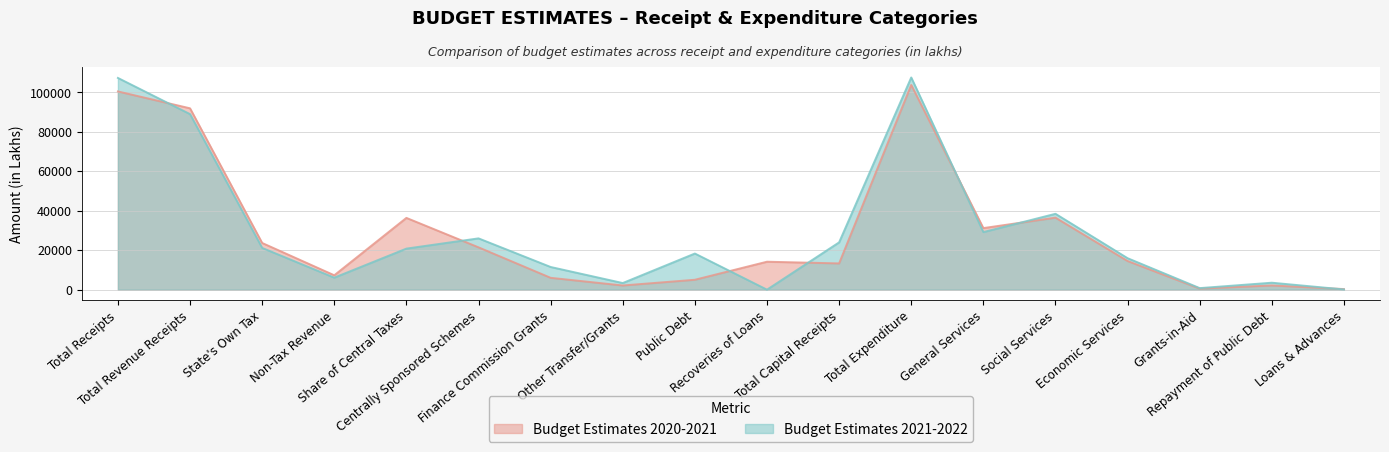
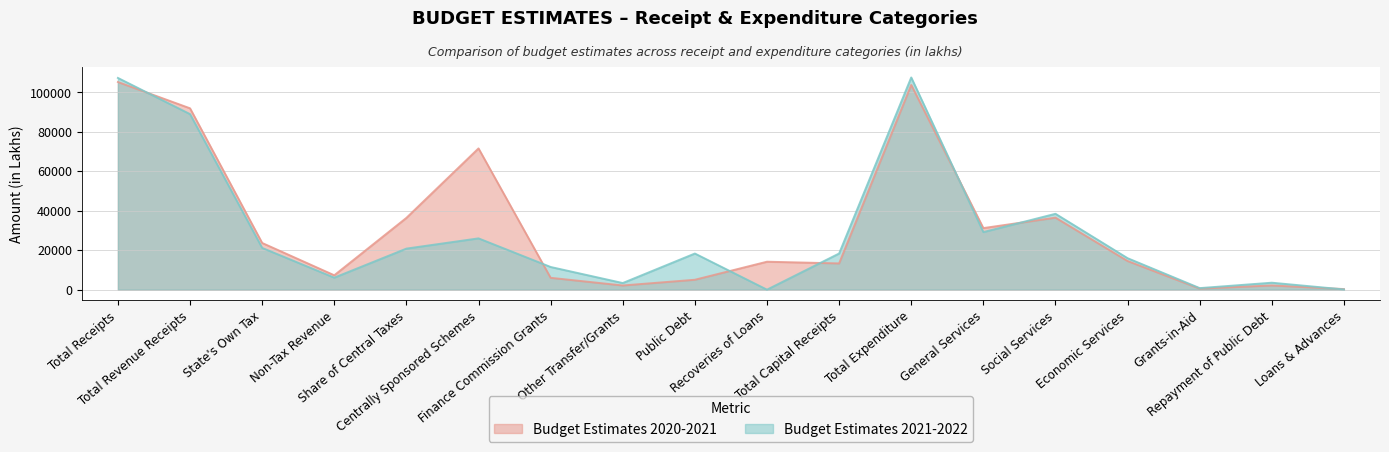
  {
    "Budget Estimates 2020-2021": {
-     "Total Receipts": 100000,
+     "Total Receipts": 105000,
      "Total Revenue Receipts": 92000,
      "State's Own Tax": 24000,
      "Share of Central Taxes": 36000,
-     "Centrally Sponsored Schemes": 21000,
+     "Centrally Sponsored Schemes": 72000,
      "Finance Commission Grants": 6000,
      "Public Debt": 5000,
      "Recoveries of Loans": 14000,
      "Total Capital Receipts": 13000,
      "Total Expenditure": 104000,
      "General Services": 31000,
      "Social Services": 36000,
      "Economic Services": 15000,
      "Repayment of Public Debt": 2000
    },
    "Budget Estimates 2021-2022": {
      "Total Receipts": 107000,
      "Total Revenue Receipts": 89000,
      "State's Own Tax": 21000,
      "Share of Central Taxes": 21000,
      "Centrally Sponsored Schemes": 26000,
      "Finance Commission Grants": 12000,
      "Public Debt": 18000,
      "Recoveries of Loans": 0,
-     "Total Capital Receipts": 24000,
+     "Total Capital Receipts": 18000,
      "Total Expenditure": 108000,
      "General Services": 29000,
      "Social Services": 38000,
      "Economic Services": 16000,
      "Repayment of Public Debt": 4000
    }
  }
